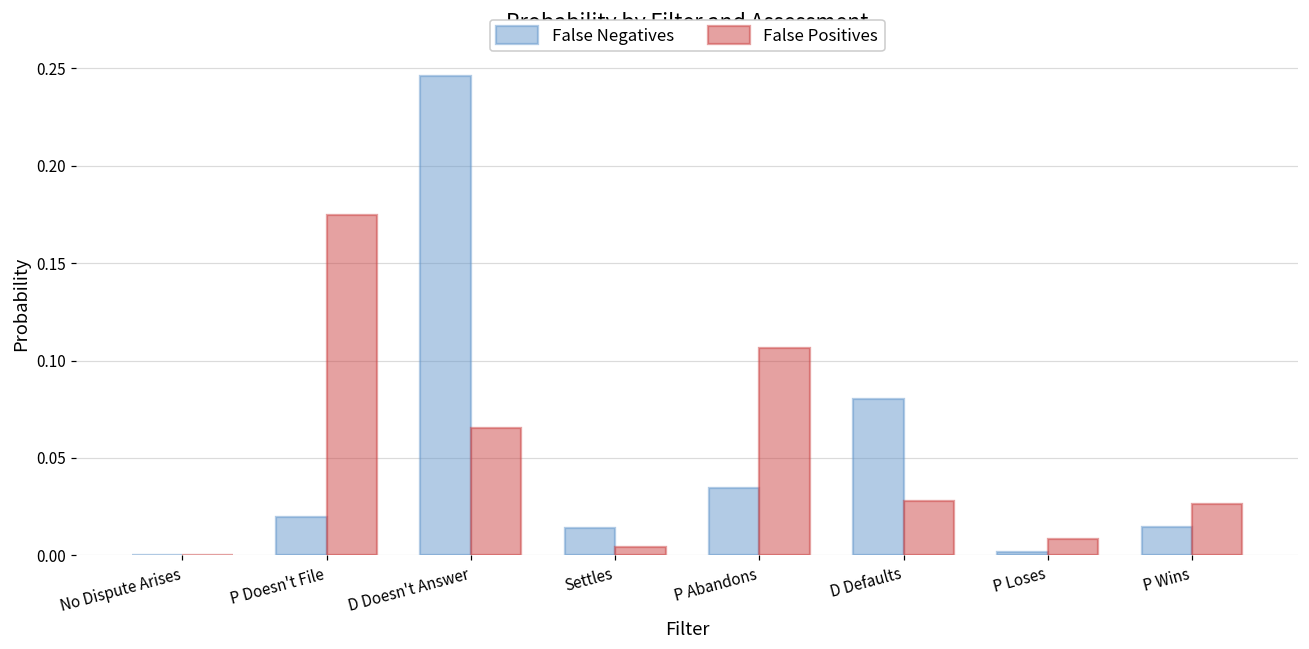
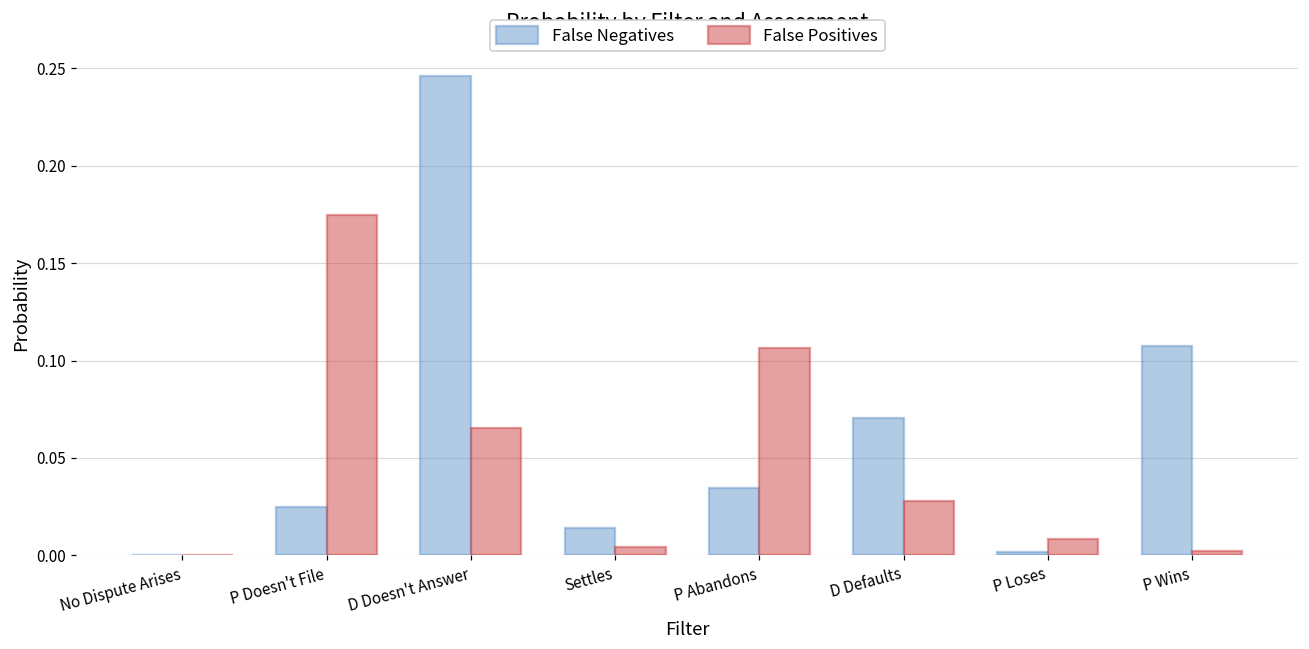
  {
    "False Negatives": {
      "No Dispute Arises": 0.000,
-     "P Doesn't File": 0.020,
+     "P Doesn't File": 0.025,
      "D Doesn't Answer": 0.246,
      "Settles": 0.014,
      "P Abandons": 0.035,
-     "D Defaults": 0.080,
+     "D Defaults": 0.071,
      "P Loses": 0.002,
-     "P Wins": 0.015
+     "P Wins": 0.107
    },
    "False Positives": {
      "No Dispute Arises": 0.000,
      "P Doesn't File": 0.175,
      "D Doesn't Answer": 0.065,
      "Settles": 0.004,
      "P Abandons": 0.106,
      "D Defaults": 0.028,
      "P Loses": 0.008,
-     "P Wins": 0.026
+     "P Wins": 0.002
    }
  }
